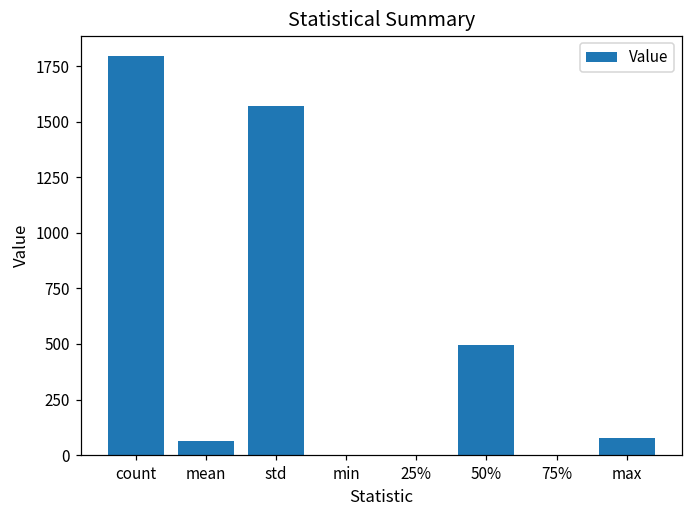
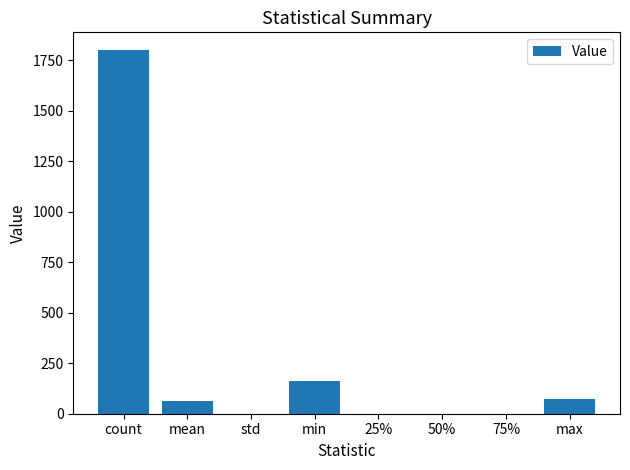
  {
    "count": 1800,
    "mean": 60,
-   "std": 1570,
-   "min": 0,
-   "50%": 500,
+   "std": 0,
+   "min": 160,
+   "50%": 0,
    "max": 80
  }
